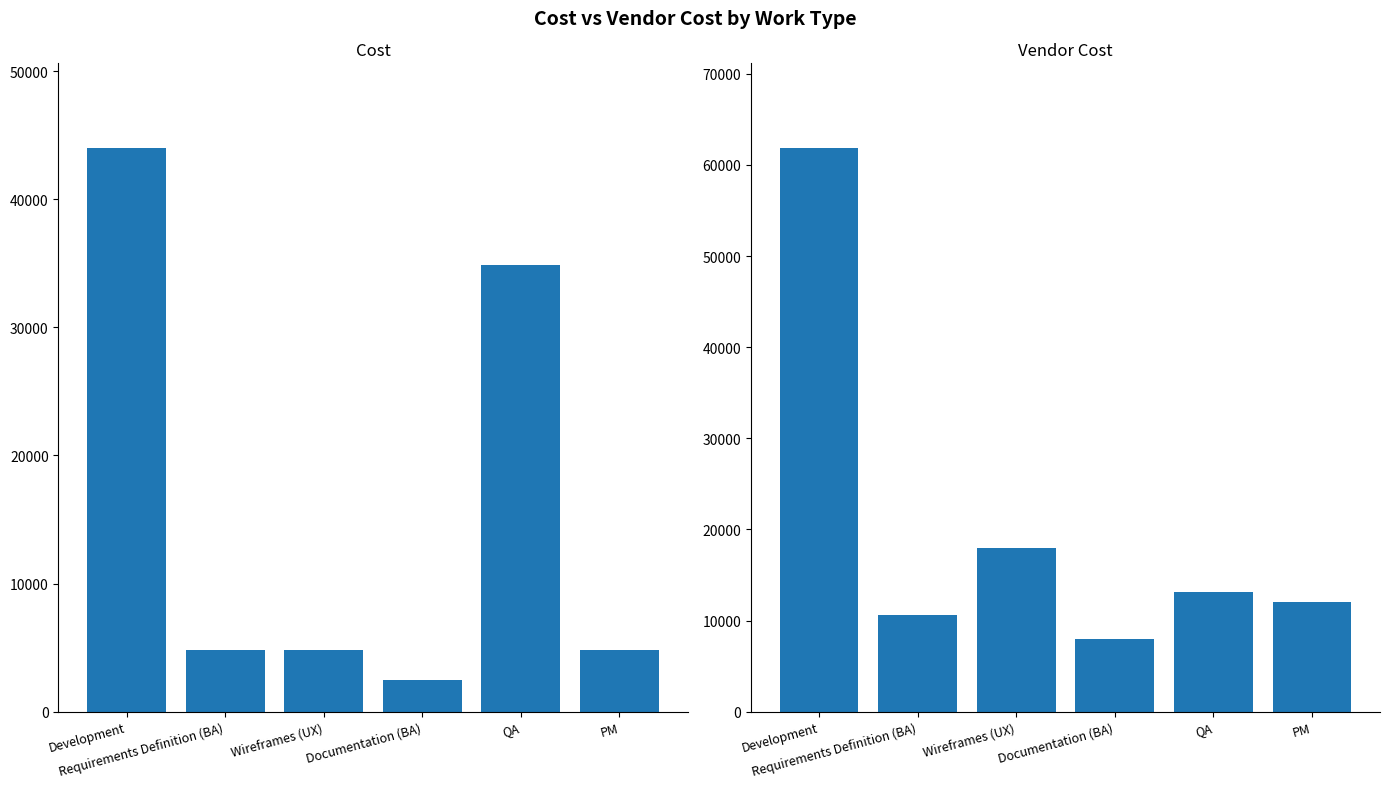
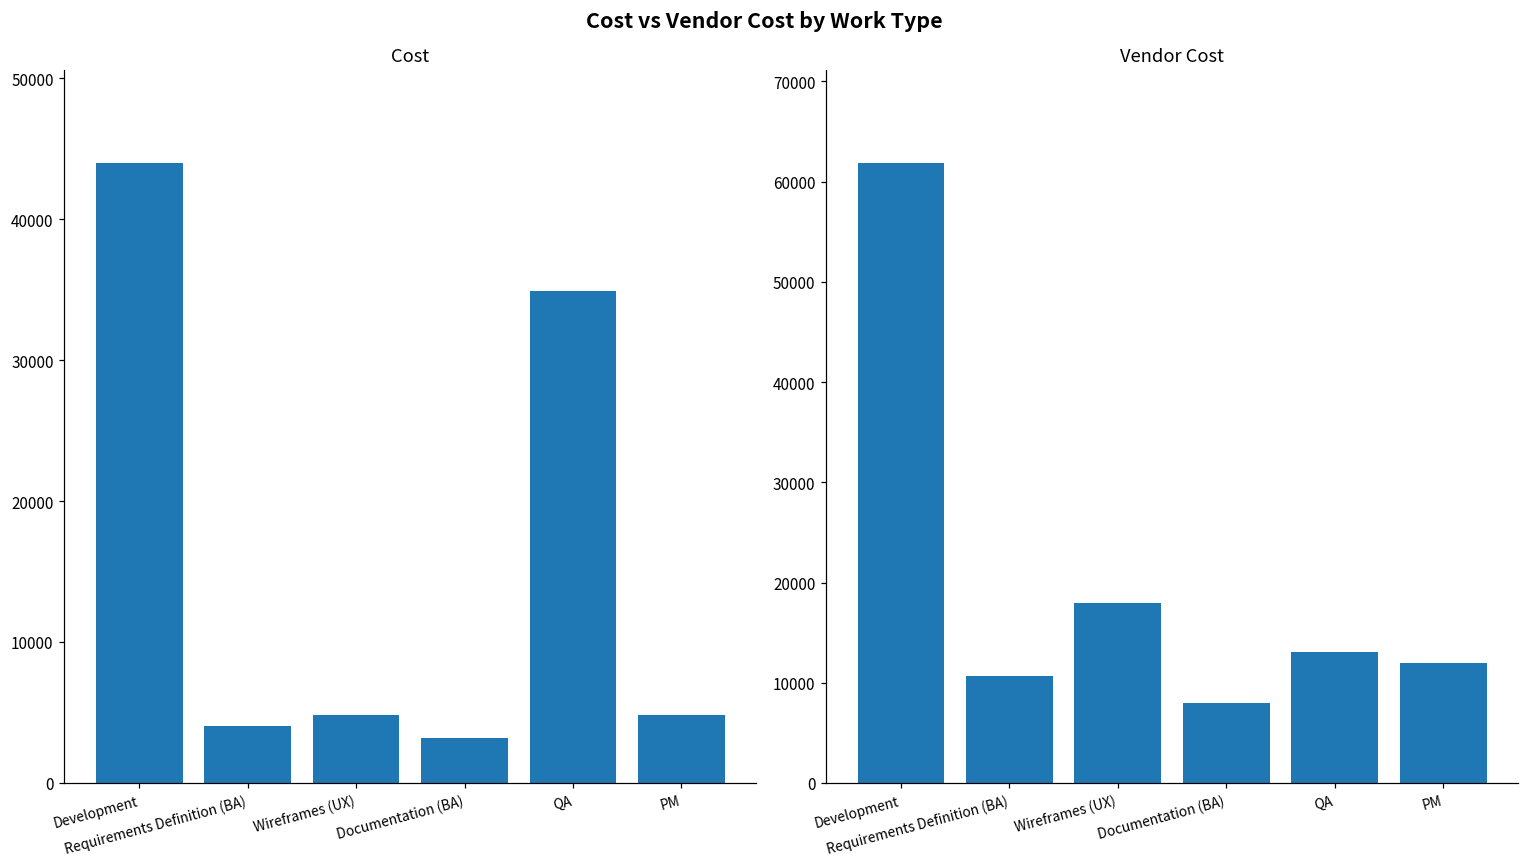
  {
    "Cost": {
      "Development": 44000,
-     "Requirements Definition (BA)": 4800,
+     "Requirements Definition (BA)": 4000,
      "Wireframes (UX)": 4800,
-     "Documentation (BA)": 2500,
+     "Documentation (BA)": 3200,
      "QA": 34900,
      "PM": 4800
    },
    "Vendor Cost": {
      "Development": 62000,
      "Requirements Definition (BA)": 11000,
      "Wireframes (UX)": 18000,
      "Documentation (BA)": 8000,
      "QA": 13000,
      "PM": 12000
    }
  }
